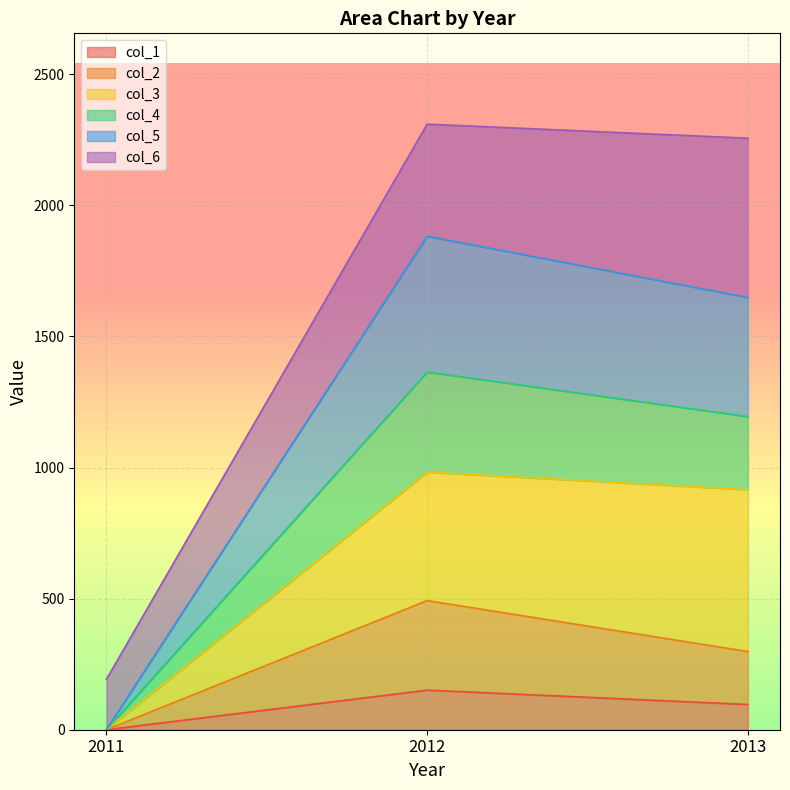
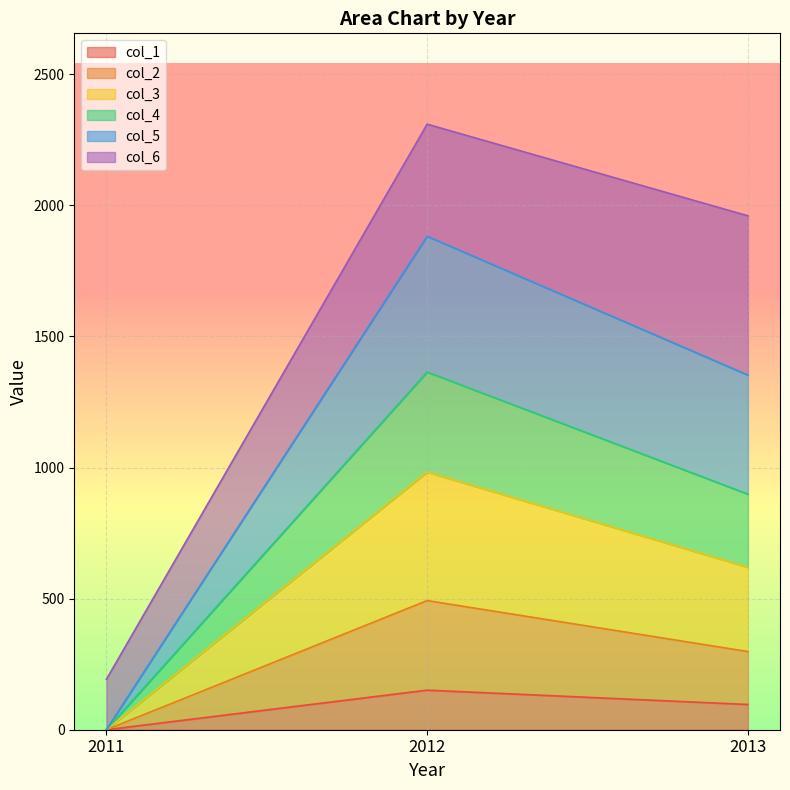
  {
    "col_3": {
      "2012": 490,
-     "2013": 620
+     "2013": 320
    },
    "col_4": {
      "2012": 380,
      "2013": 280
    },
    "col_5": {
      "2012": 520,
      "2013": 450
    },
    "col_6": {
      "2011": 190,
      "2012": 430,
      "2013": 610
    }
  }
